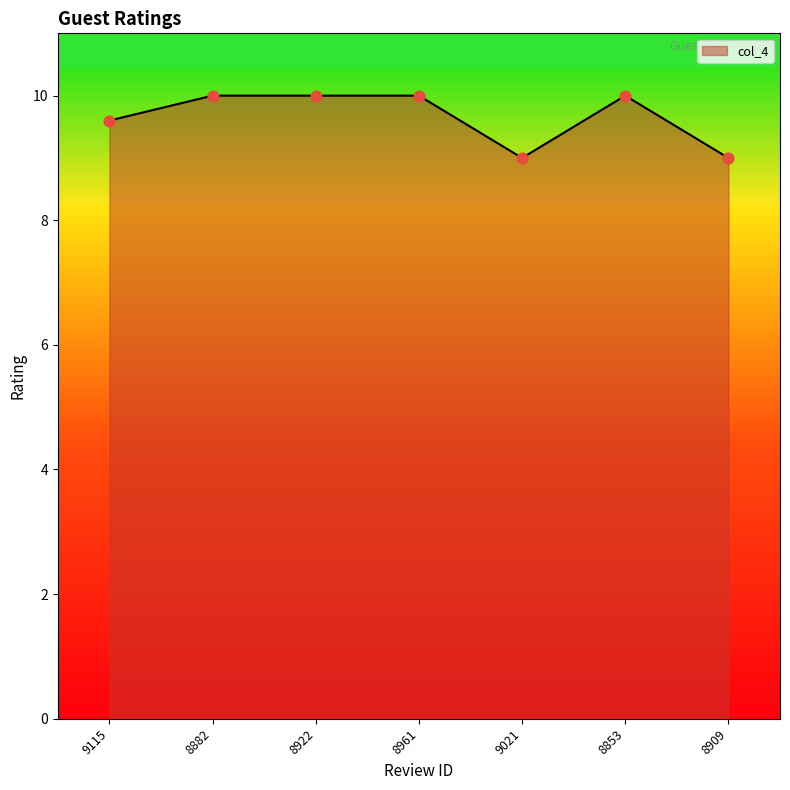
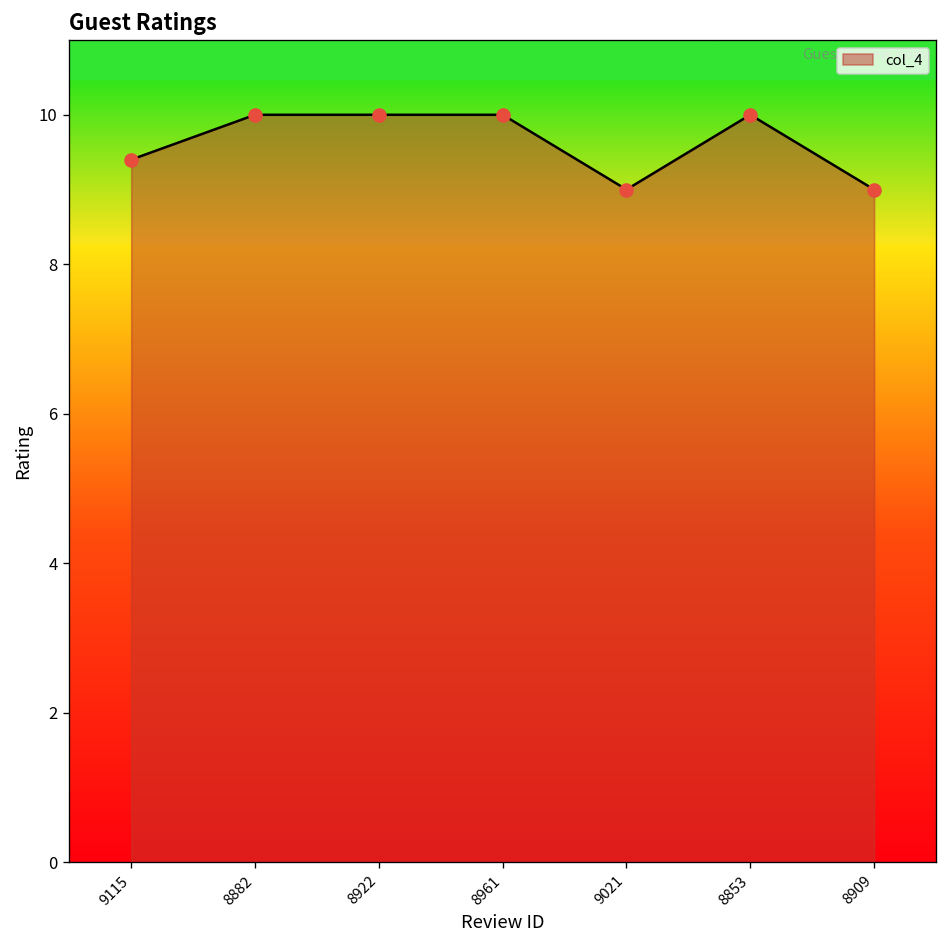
  {
-   "9115": 9.6,
+   "9115": 9.4,
    "8882": 10.0,
    "8922": 10.0,
    "8961": 10.0,
    "9021": 9.0,
    "8853": 10.0,
    "8909": 9.0
  }
